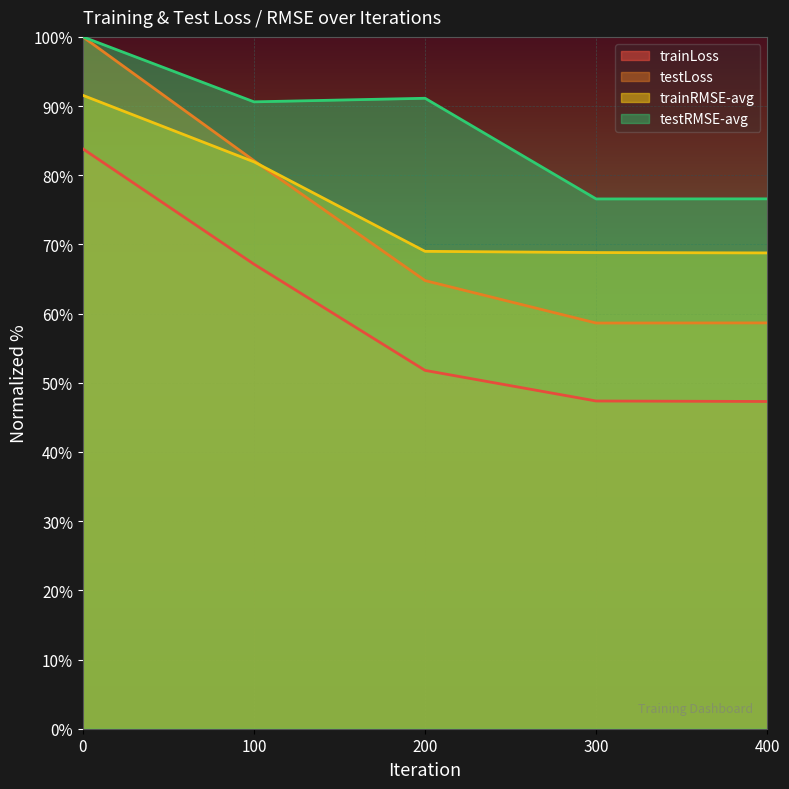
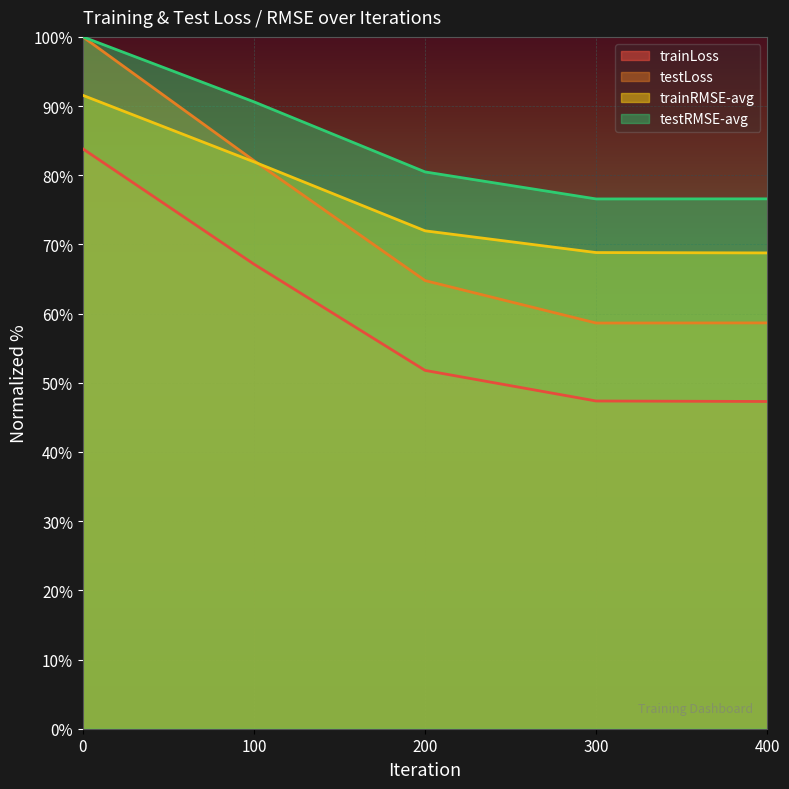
  {
    "trainRMSE-avg": {
      "0": "92%",
-     "200": "69%",
+     "200": "72%",
      "300": "69%",
      "400": "69%"
    },
    "testRMSE-avg": {
      "100": "91%",
-     "200": "91%",
+     "200": "80%",
      "300": "77%",
      "400": "77%"
    }
  }
